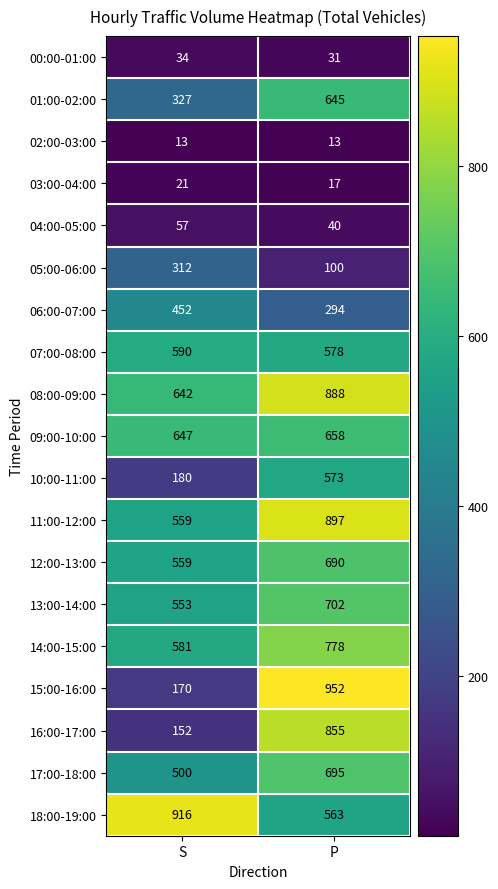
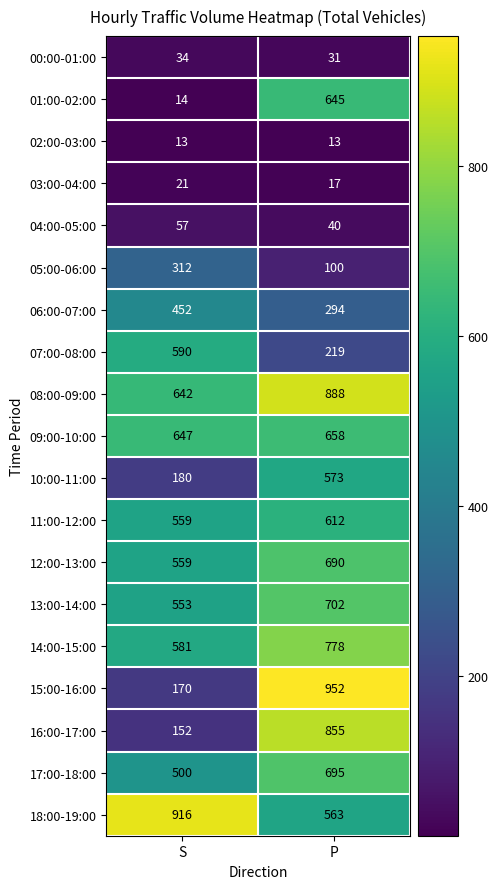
  {
    "00:00-01:00": {
      "S": 34,
      "P": 31
    },
    "01:00-02:00": {
-     "S": 327,
+     "S": 14,
      "P": 645
    },
    "02:00-03:00": {
      "S": 13,
      "P": 13
    },
    "03:00-04:00": {
      "S": 21,
      "P": 17
    },
    "04:00-05:00": {
      "S": 57,
      "P": 40
    },
    "05:00-06:00": {
      "S": 312,
      "P": 100
    },
    "06:00-07:00": {
      "S": 452,
      "P": 294
    },
    "07:00-08:00": {
      "S": 590,
-     "P": 578
+     "P": 219
    },
    "08:00-09:00": {
      "S": 642,
      "P": 888
    },
    "09:00-10:00": {
      "S": 647,
      "P": 658
    },
    "10:00-11:00": {
      "S": 180,
      "P": 573
    },
    "11:00-12:00": {
      "S": 559,
-     "P": 897
+     "P": 612
    },
    "12:00-13:00": {
      "S": 559,
      "P": 690
    },
    "13:00-14:00": {
      "S": 553,
      "P": 702
    },
    "14:00-15:00": {
      "S": 581,
      "P": 778
    },
    "15:00-16:00": {
      "S": 170,
      "P": 952
    },
    "16:00-17:00": {
      "S": 152,
      "P": 855
    },
    "17:00-18:00": {
      "S": 500,
      "P": 695
    },
    "18:00-19:00": {
      "S": 916,
      "P": 563
    }
  }
